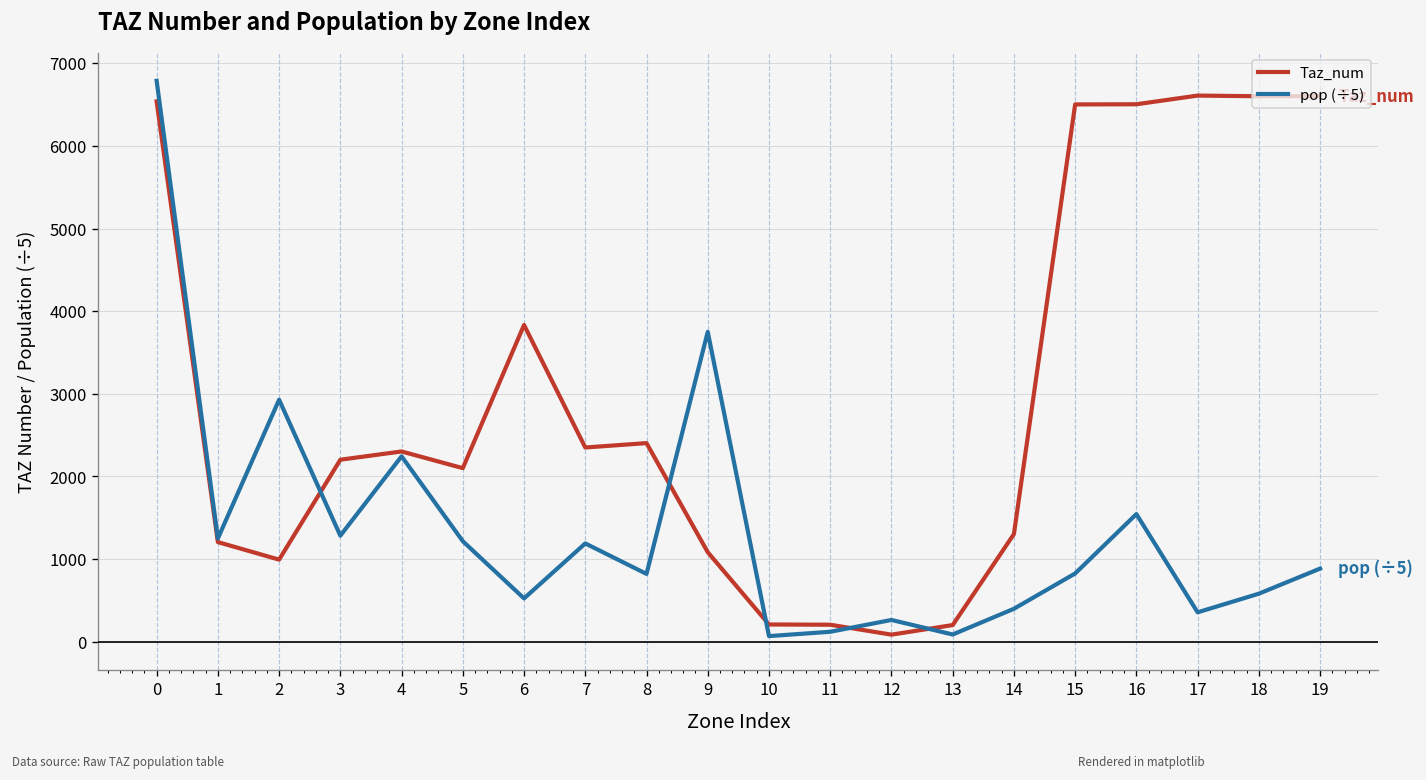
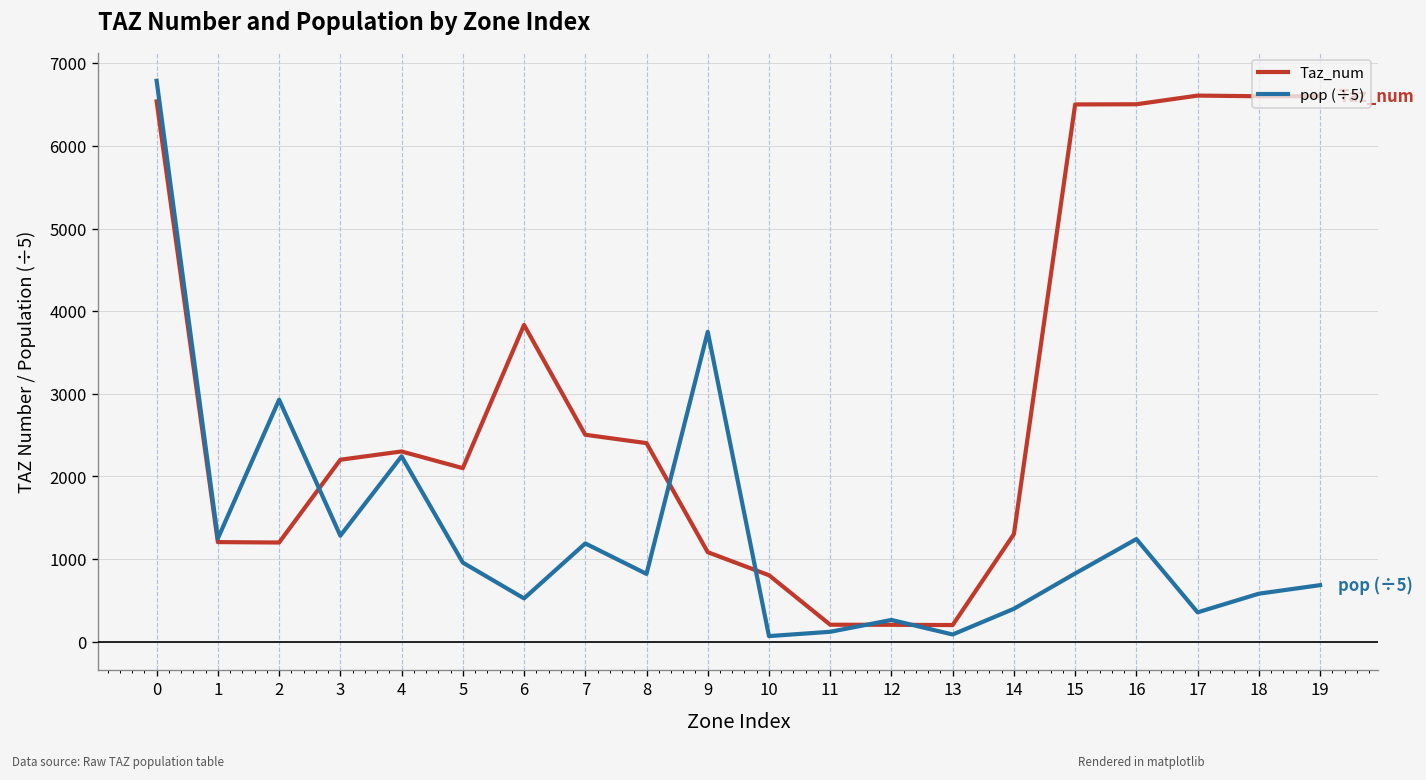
  {
    "Taz_num": {
      "0": 6500,
      "1": 1200,
-     "2": 1000,
+     "2": 1200,
      "3": 2200,
      "4": 2300,
      "5": 2100,
      "6": 3800,
-     "7": 2400,
+     "7": 2500,
      "8": 2400,
      "9": 1100,
-     "10": 200,
+     "10": 800,
      "11": 200,
-     "12": 100,
+     "12": 200,
      "13": 200,
      "14": 1300,
      "15": 6500,
      "16": 6500,
      "17": 6600
    },
    "pop (÷5)": {
      "0": 6800,
      "1": 1200,
      "2": 2900,
      "3": 1300,
      "4": 2200,
-     "5": 1200,
+     "5": 1000,
      "6": 500,
      "7": 1200,
      "8": 800,
      "9": 3800,
      "10": 100,
      "11": 100,
      "12": 300,
      "13": 100,
      "14": 400,
      "15": 800,
-     "16": 1500,
+     "16": 1200,
      "17": 400,
      "18": 600,
-     "19": 900
+     "19": 700
    }
  }
